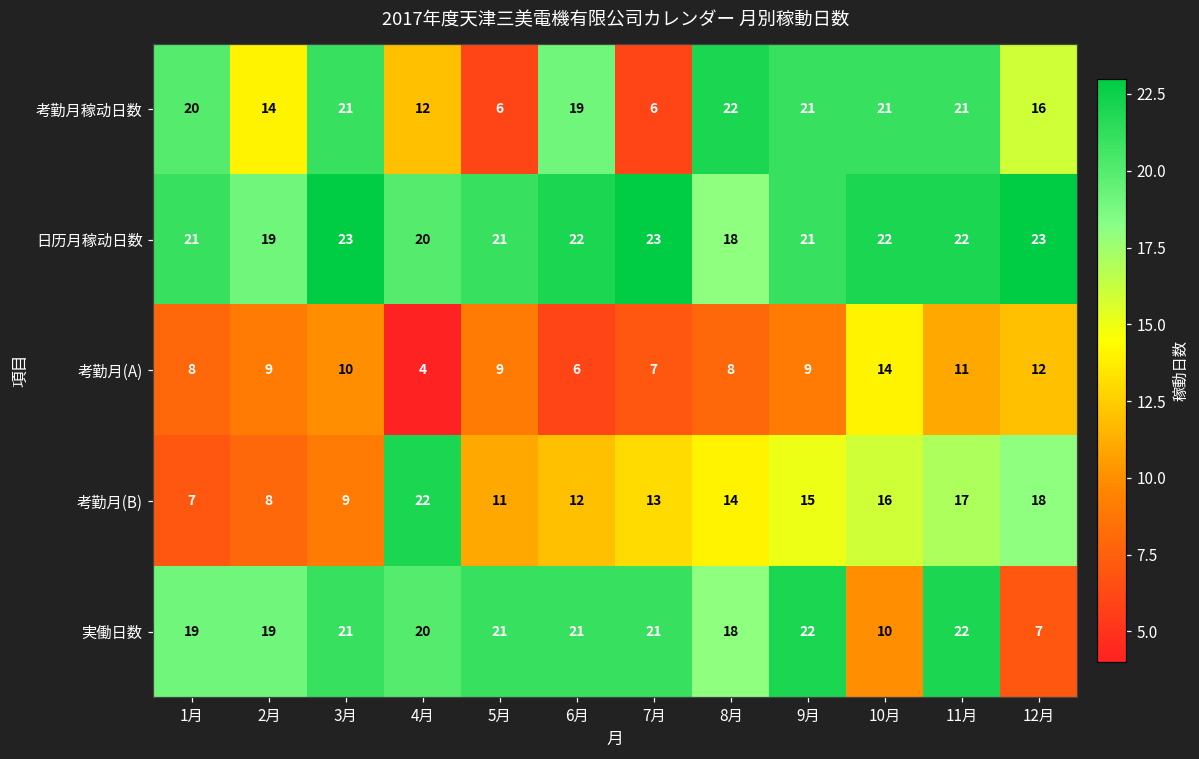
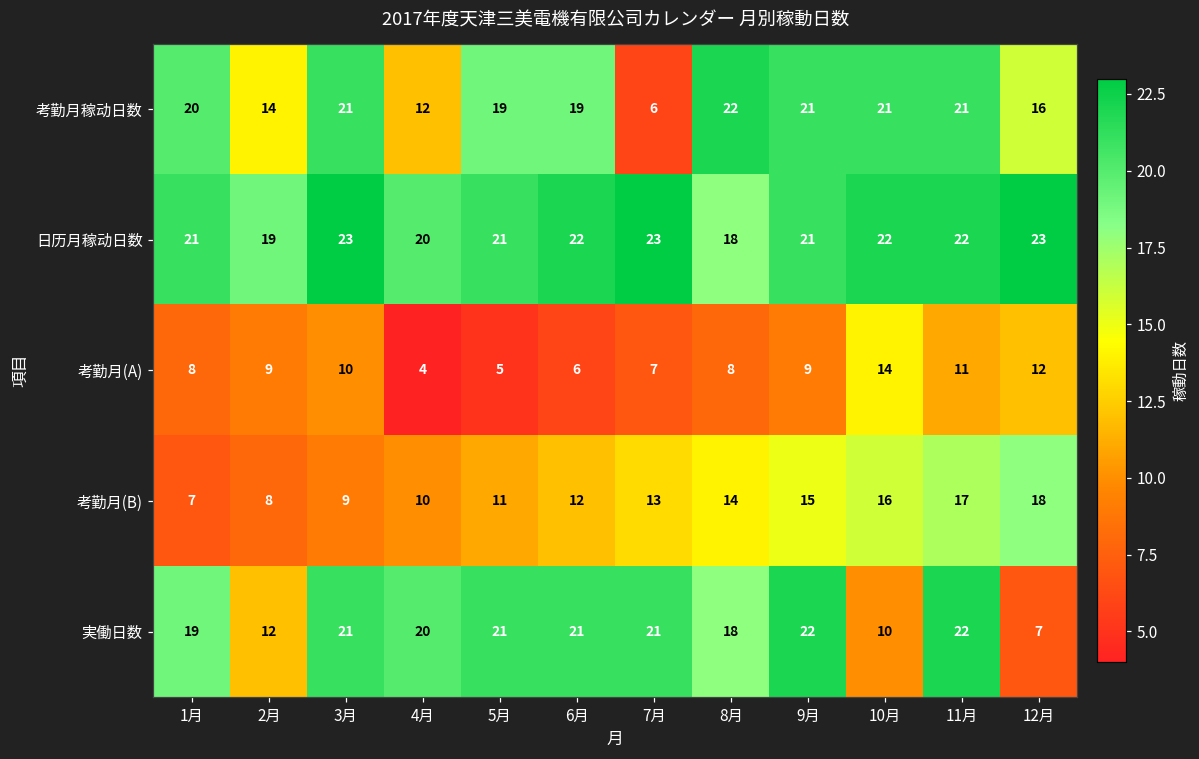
  {
    "考勤月稼动日数": {
      "1月": 20,
      "2月": 14,
      "3月": 21,
      "4月": 12,
-     "5月": 6,
+     "5月": 19,
      "6月": 19,
      "7月": 6,
      "8月": 22,
      "9月": 21,
      "10月": 21,
      "11月": 21,
      "12月": 16
    },
    "日历月稼动日数": {
      "1月": 21,
      "2月": 19,
      "3月": 23,
      "4月": 20,
      "5月": 21,
      "6月": 22,
      "7月": 23,
      "8月": 18,
      "9月": 21,
      "10月": 22,
      "11月": 22,
      "12月": 23
    },
    "考勤月(A)": {
      "1月": 8,
      "2月": 9,
      "3月": 10,
      "4月": 4,
-     "5月": 9,
+     "5月": 5,
      "6月": 6,
      "7月": 7,
      "8月": 8,
      "9月": 9,
      "10月": 14,
      "11月": 11,
      "12月": 12
    },
    "考勤月(B)": {
      "1月": 7,
      "2月": 8,
      "3月": 9,
-     "4月": 22,
+     "4月": 10,
      "5月": 11,
      "6月": 12,
      "7月": 13,
      "8月": 14,
      "9月": 15,
      "10月": 16,
      "11月": 17,
      "12月": 18
    },
    "実働日数": {
      "1月": 19,
-     "2月": 19,
+     "2月": 12,
      "3月": 21,
      "4月": 20,
      "5月": 21,
      "6月": 21,
      "7月": 21,
      "8月": 18,
      "9月": 22,
      "10月": 10,
      "11月": 22,
      "12月": 7
    }
  }
